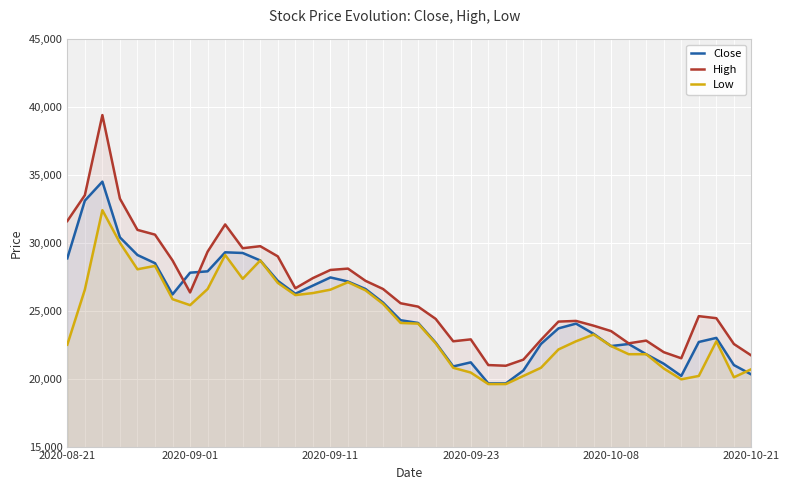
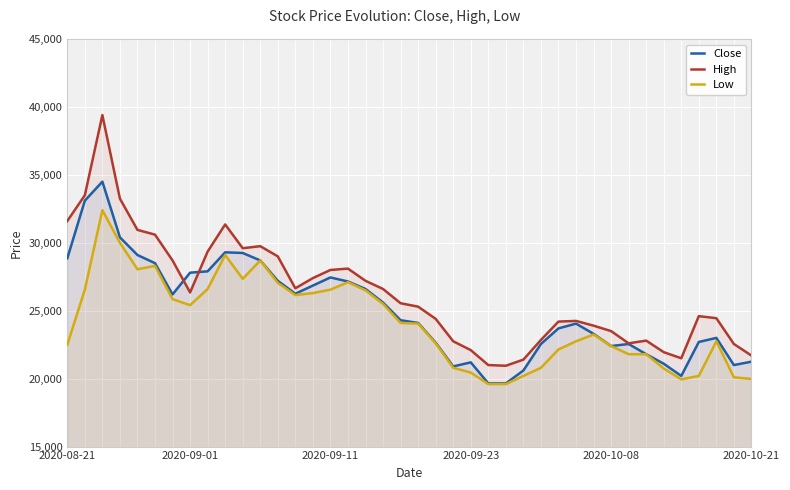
  {
    "Close": {
      "2020-08-21": "28,900",
      "2020-09-01": "27,800",
      "2020-09-11": "27,500",
      "2020-09-23": "21,200",
-     "2020-10-21": "20,300"
+     "2020-10-21": "21,300"
    },
    "High": {
      "2020-08-21": "31,600",
      "2020-09-01": "26,300",
      "2020-09-11": "28,000",
-     "2020-09-23": "22,900",
+     "2020-09-23": "22,100",
      "2020-10-08": "23,500",
      "2020-10-21": "21,700"
    },
    "Low": {
      "2020-08-21": "22,500",
      "2020-09-01": "25,400",
      "2020-09-11": "26,600",
      "2020-09-23": "20,500",
-     "2020-10-21": "20,700"
+     "2020-10-21": "20,000"
    }
  }
